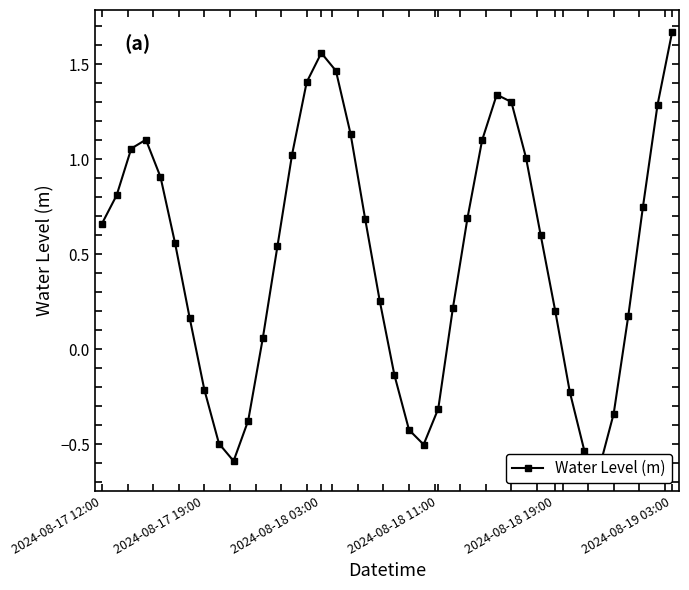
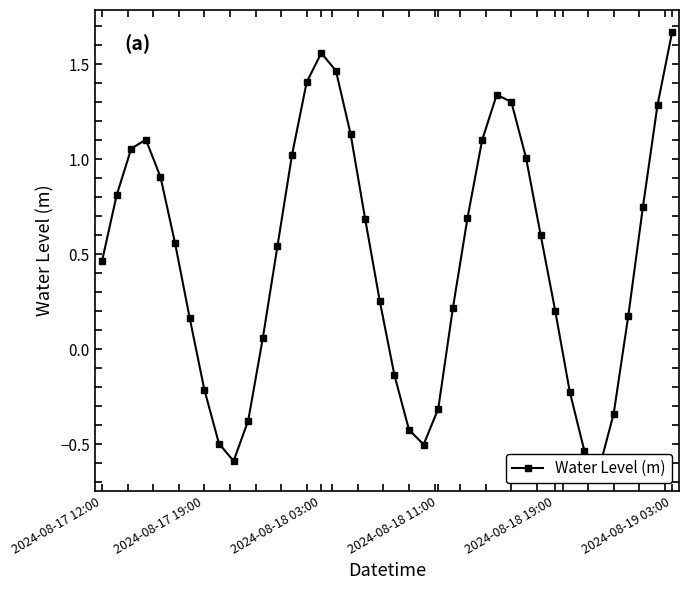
  {
-   "2024-08-17 12:00": 0.66,
+   "2024-08-17 12:00": 0.46,
    "2024-08-17 19:00": -0.21,
    "2024-08-18 03:00": 1.56,
    "2024-08-18 11:00": -0.31,
    "2024-08-18 19:00": 0.20,
    "2024-08-19 03:00": 1.67
  }
